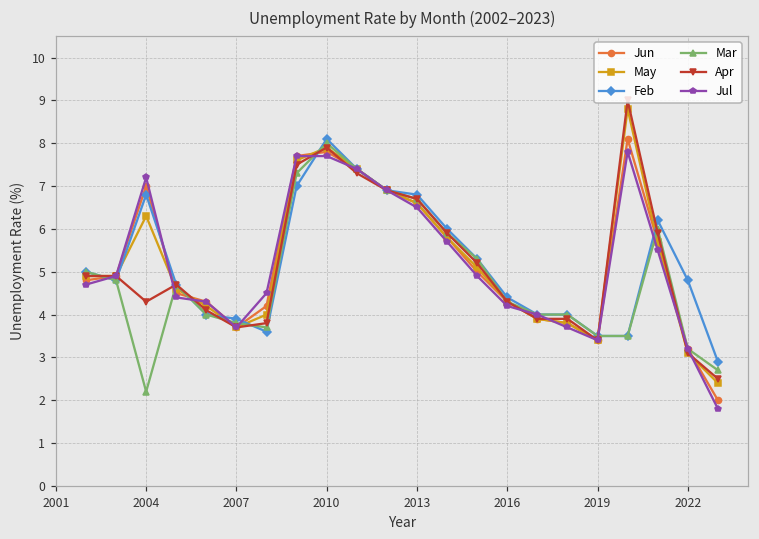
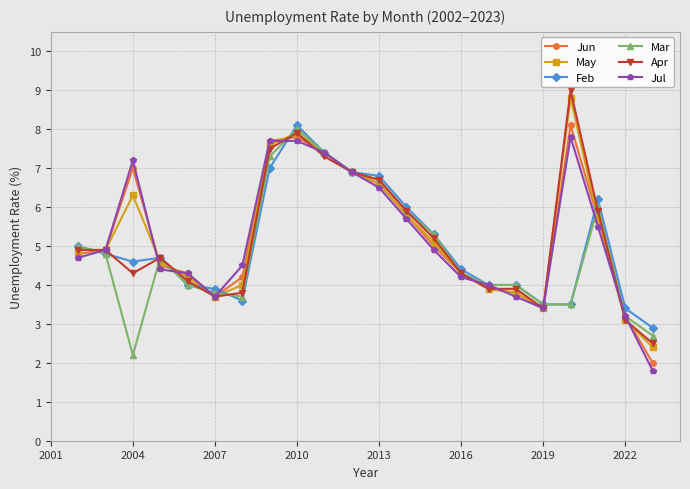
  {
    "Jun": {
      "2004": 7.0,
      "2010": 7.8
    },
    "May": {
      "2004": 6.3
    },
    "Feb": {
-     "2004": 6.8,
+     "2004": 4.6,
      "2007": 3.9,
      "2010": 8.1,
      "2013": 6.8,
      "2016": 4.4,
-     "2022": 4.8
+     "2022": 3.4
    },
    "Mar": {
      "2004": 2.2,
      "2007": 3.8,
      "2010": 8.0
    },
    "Apr": {
      "2004": 4.3
    },
    "Jul": {
      "2004": 7.2,
      "2010": 7.7,
      "2013": 6.5,
      "2016": 4.2
    }
  }
